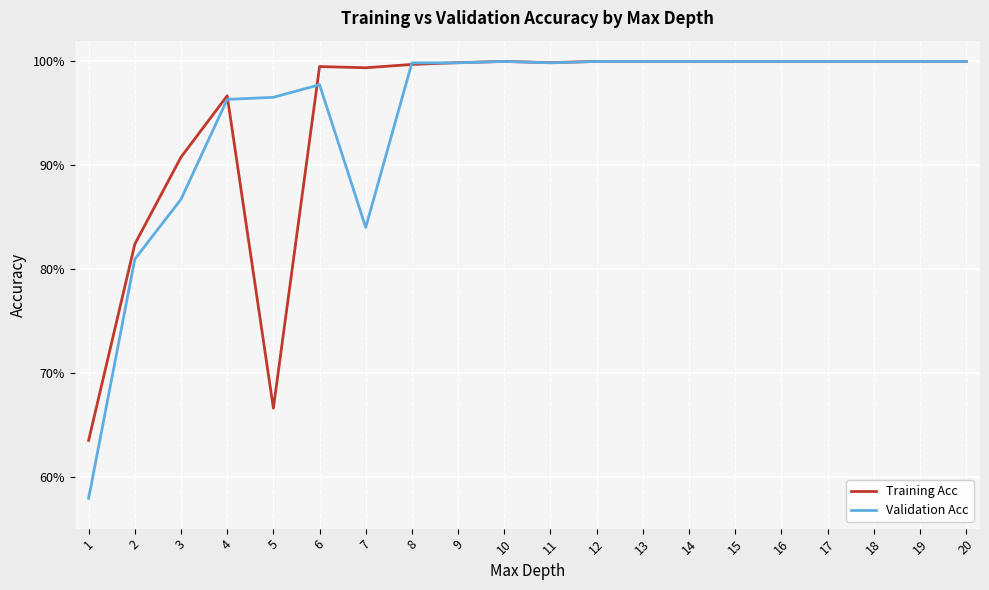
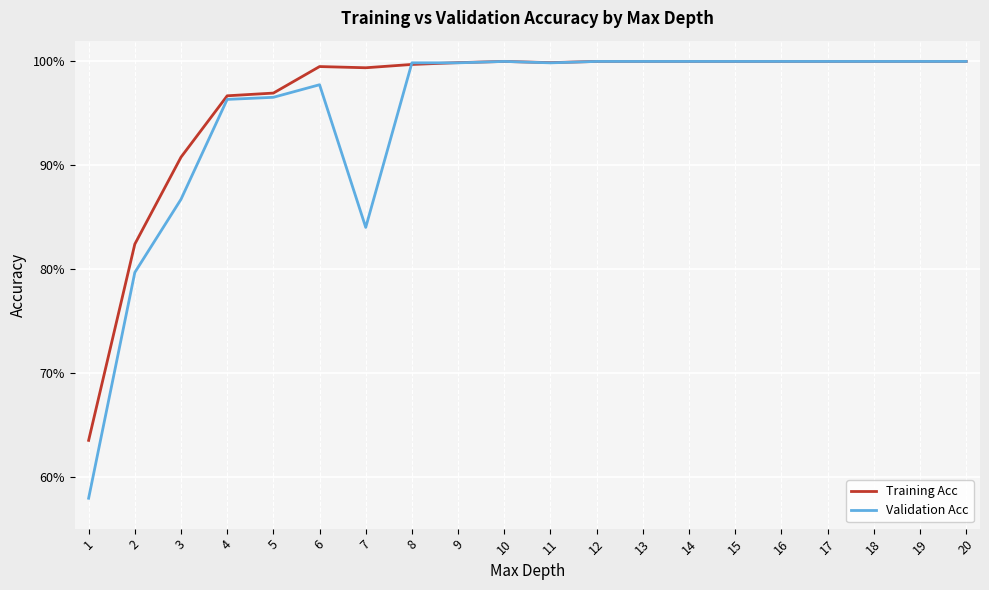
  {
    "Training Acc": {
      "1": "63.5%",
      "2": "82.4%",
      "3": "90.8%",
      "4": "96.7%",
-     "5": "66.6%",
+     "5": "97.0%",
      "6": "99.5%",
      "7": "99.4%"
    },
    "Validation Acc": {
      "1": "57.9%",
-     "2": "81.0%",
+     "2": "79.7%",
      "3": "86.7%",
      "4": "96.3%",
      "5": "96.5%",
      "6": "97.8%",
      "7": "84.0%"
    }
  }
